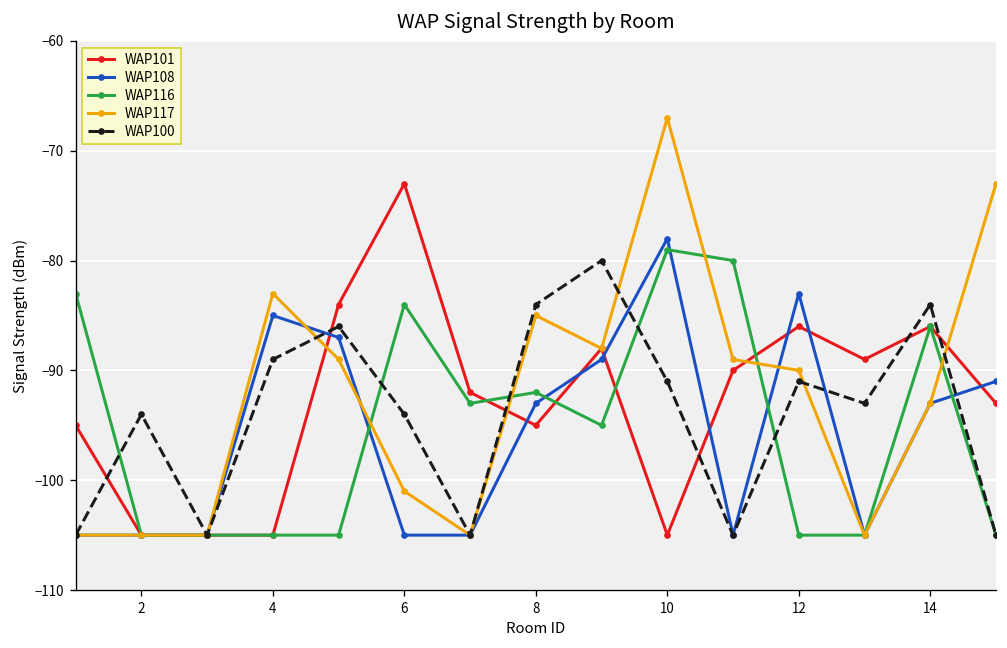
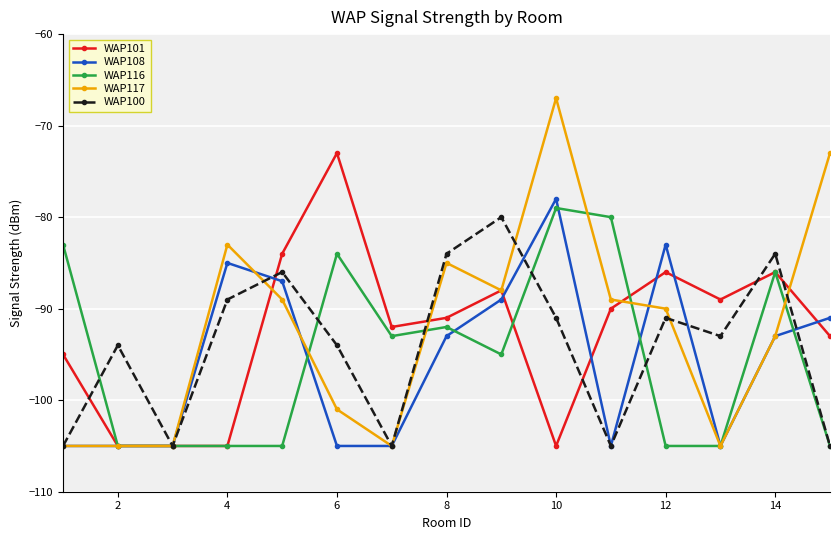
  {
    "WAP101": {
      "6": -73,
-     "8": -95,
+     "8": -91,
      "10": -105,
      "12": -86
    },
    "WAP108": {
      "4": -85,
      "6": -105,
      "8": -93,
      "10": -78,
      "12": -83
    },
    "WAP116": {
      "6": -84,
      "8": -92,
      "10": -79,
      "12": -105
    },
    "WAP117": {
      "4": -83,
      "6": -101,
      "8": -85,
      "10": -67,
      "12": -90
    },
    "WAP100": {
      "2": -94,
      "4": -89,
      "6": -94,
      "8": -84,
      "10": -91,
      "12": -91,
      "14": -84
    }
  }
